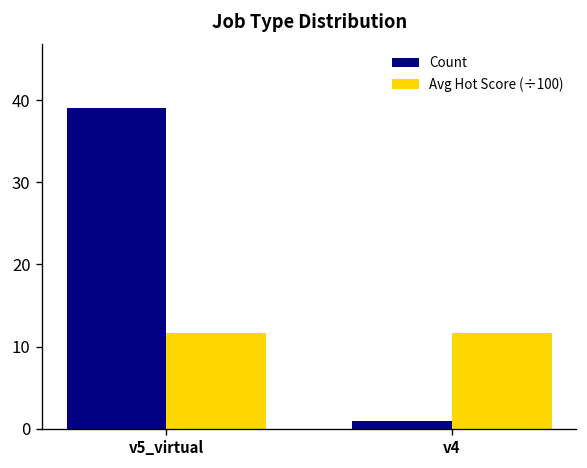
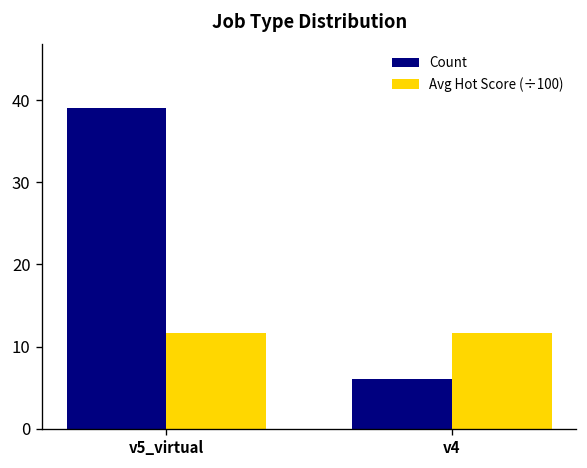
  {
    "Count": {
      "v5_virtual": 39,
-     "v4": 1
+     "v4": 6
    },
    "Avg Hot Score (÷100)": {
      "v5_virtual": 12,
      "v4": 12
    }
  }
